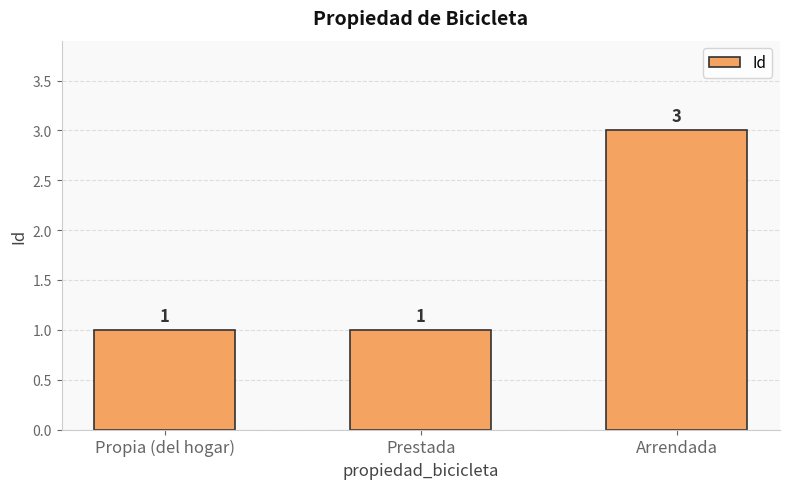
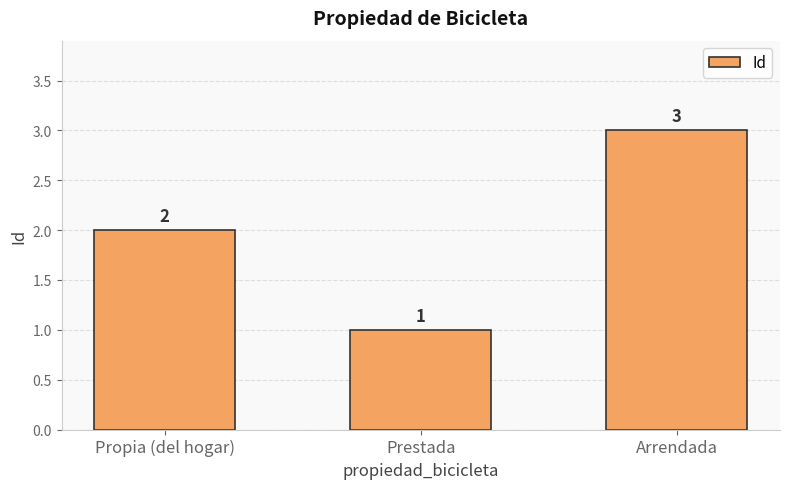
  {
-   "Propia (del hogar)": 1,
+   "Propia (del hogar)": 2,
    "Prestada": 1,
    "Arrendada": 3
  }
